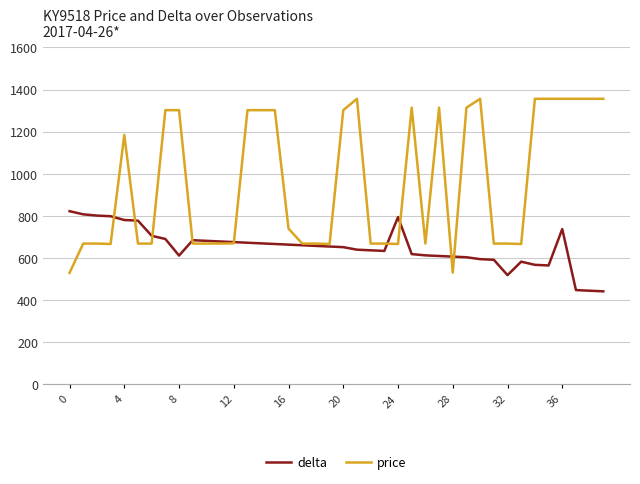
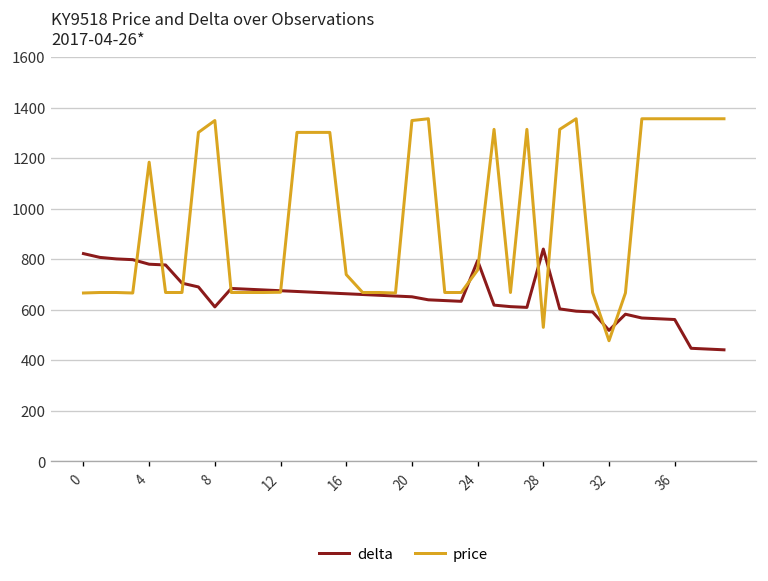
  {
    "delta": {
      "0": 820,
      "4": 780,
      "8": 610,
      "16": 660,
      "20": 650,
      "24": 790,
-     "28": 610,
+     "28": 840,
      "32": 520,
-     "36": 740
+     "36": 560
    },
    "price": {
-     "0": 530,
+     "0": 670,
      "4": 1180,
-     "8": 1300,
+     "8": 1350,
      "16": 740,
-     "20": 1300,
-     "24": 670,
+     "20": 1350,
+     "24": 760,
      "28": 530,
-     "32": 670,
+     "32": 480,
      "36": 1360
    }
  }
